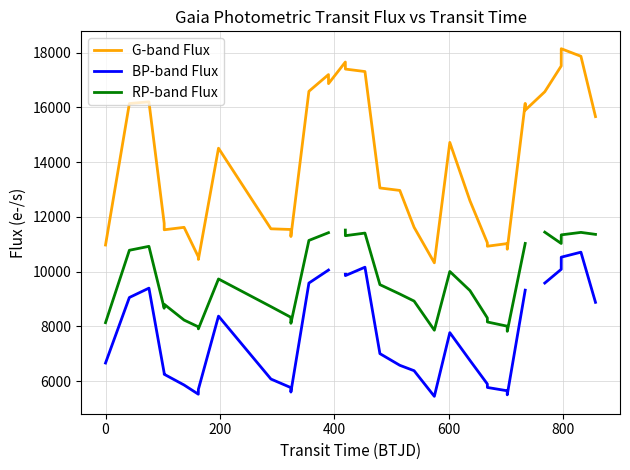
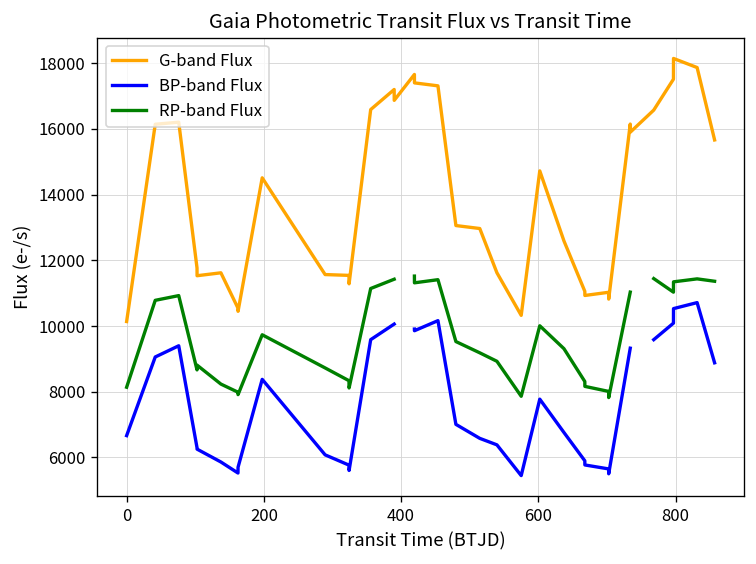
  {
    "G-band Flux": {
-     "0": 11000
+     "0": 10100
    },
    "BP-band Flux": {
      "0": 6700
    },
    "RP-band Flux": {
      "0": 8100
    }
  }
